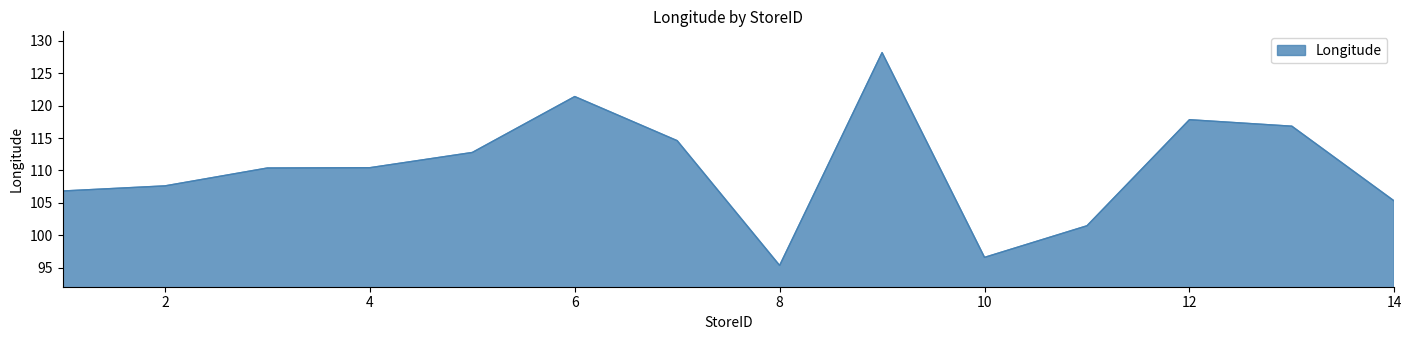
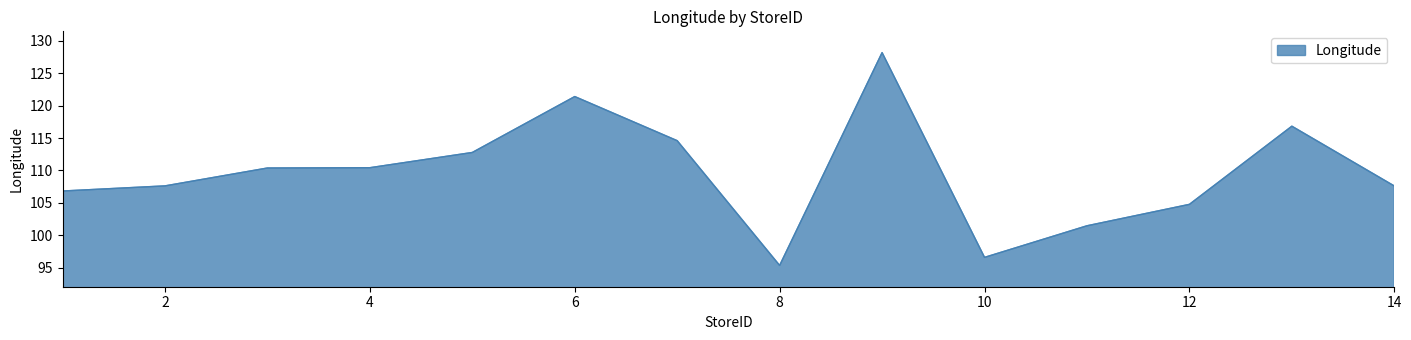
  {
    "2": 108,
    "4": 110,
    "6": 121,
    "8": 95,
    "10": 97,
-   "12": 118,
-   "14": 105
+   "12": 105,
+   "14": 108
  }
